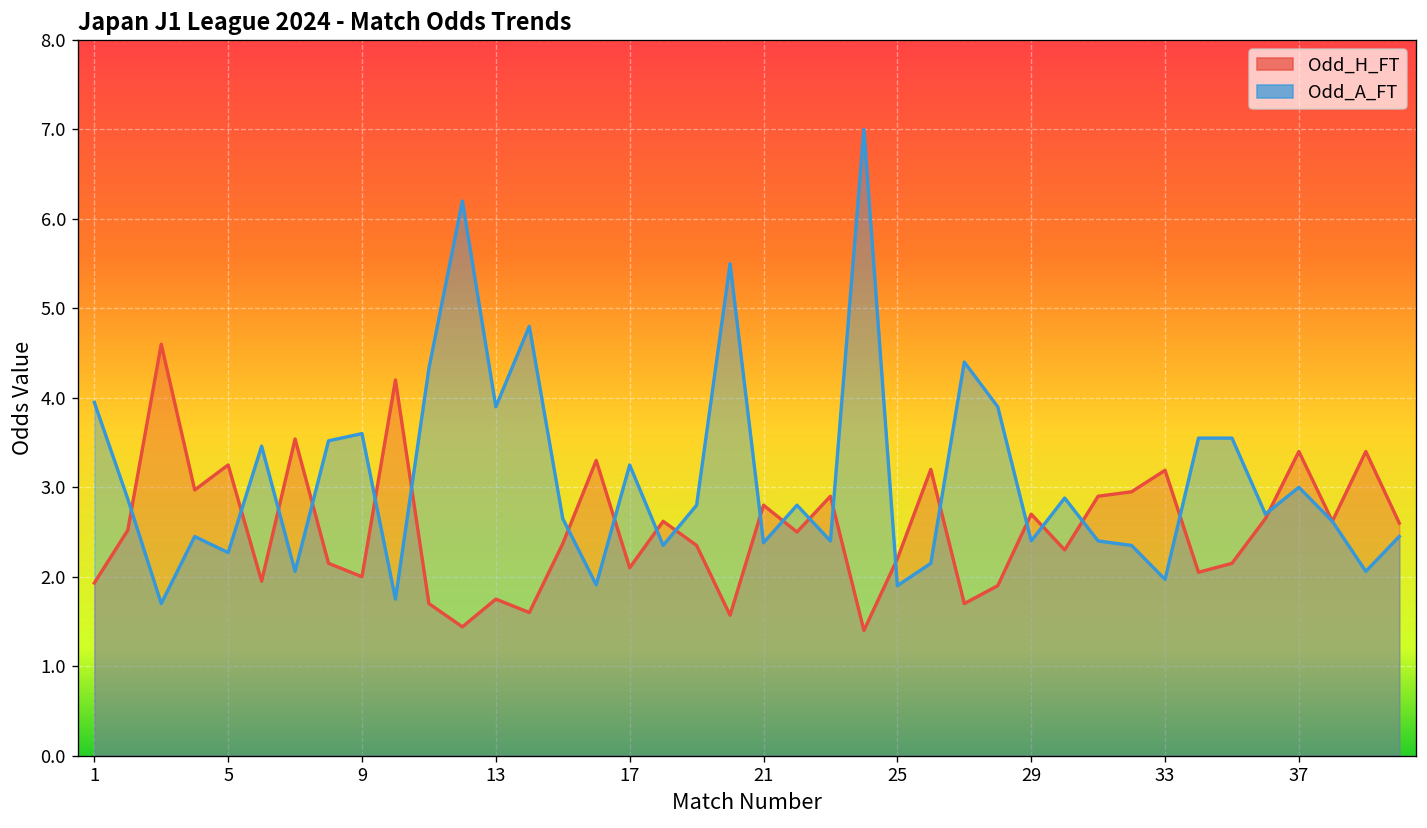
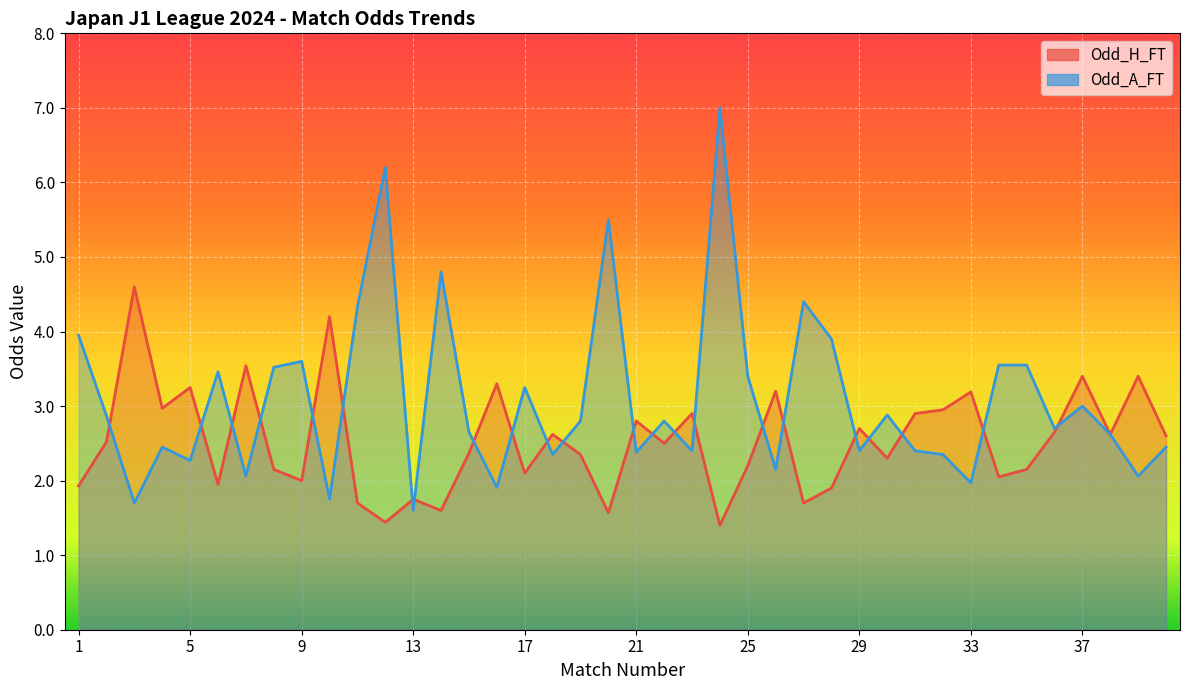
  {
    "Odd_H_FT": {
      "1": 1.9,
      "5": 3.3,
      "9": 2.0,
      "13": 1.8,
      "17": 2.1,
      "21": 2.8,
      "25": 2.2,
      "29": 2.7,
      "33": 3.2,
      "37": 3.4
    },
    "Odd_A_FT": {
      "1": 4.0,
      "5": 2.3,
      "9": 3.6,
-     "13": 3.9,
+     "13": 1.6,
      "17": 3.3,
      "21": 2.4,
-     "25": 1.9,
+     "25": 3.4,
      "29": 2.4,
      "33": 2.0,
      "37": 3.0
    }
  }
